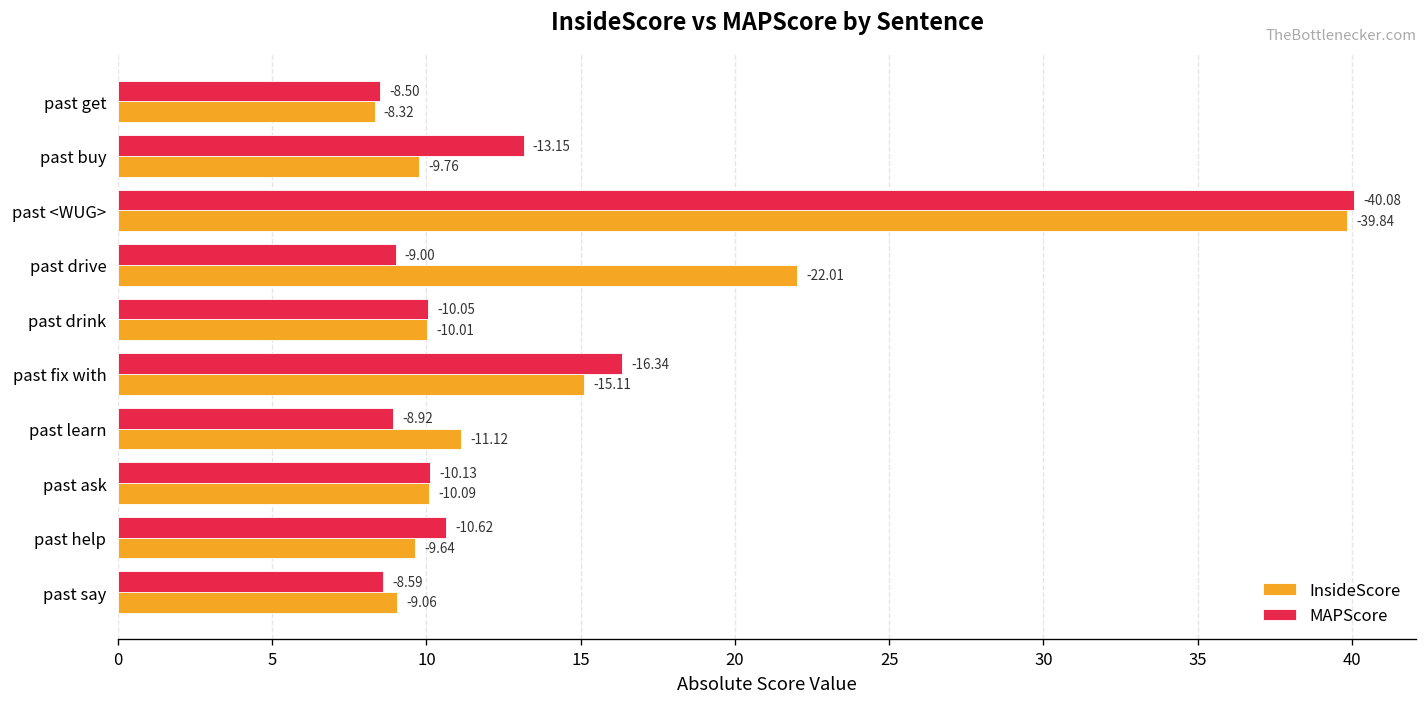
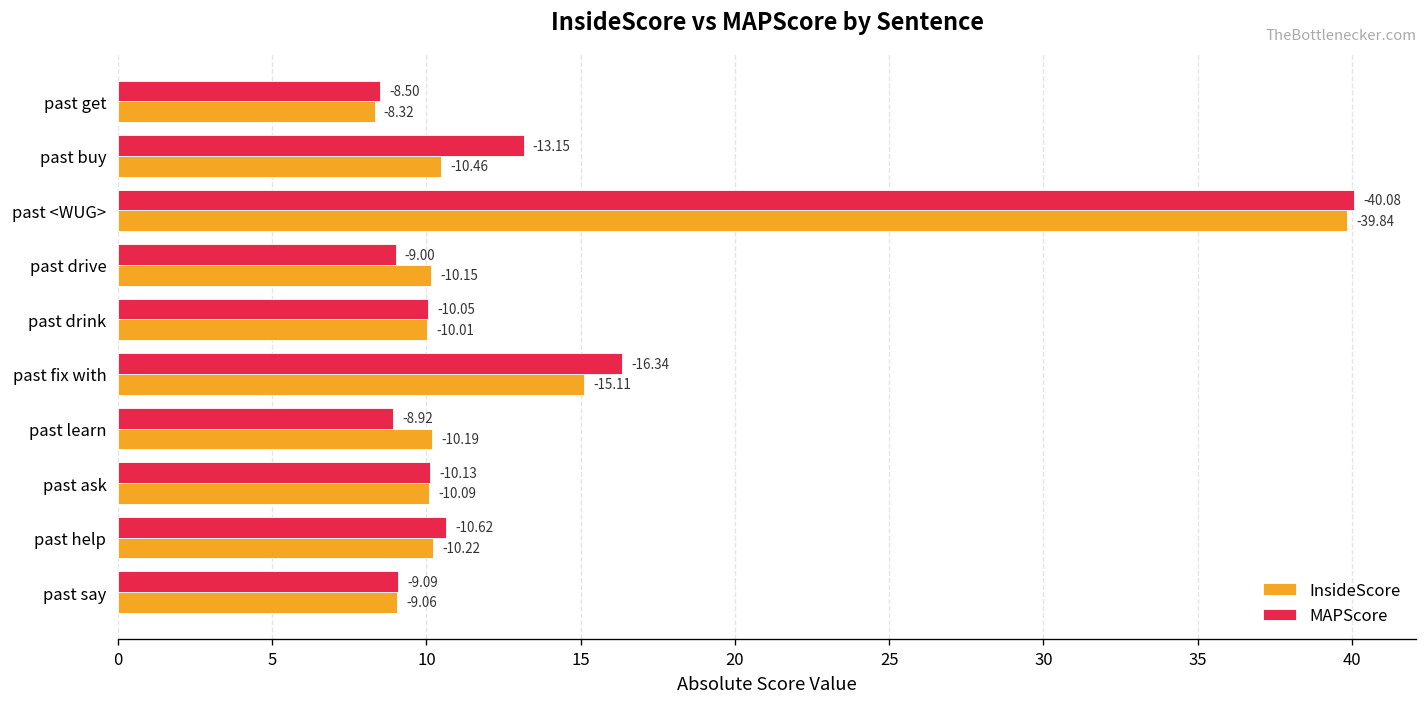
  {
    "InsideScore": {
-     "past buy": -9.76,
-     "past drive": -22.01,
-     "past learn": -11.12,
-     "past help": -9.64
+     "past buy": -10.46,
+     "past drive": -10.15,
+     "past learn": -10.19,
+     "past help": -10.22
    },
    "MAPScore": {
-     "past say": -8.59
+     "past say": -9.09
    }
  }
